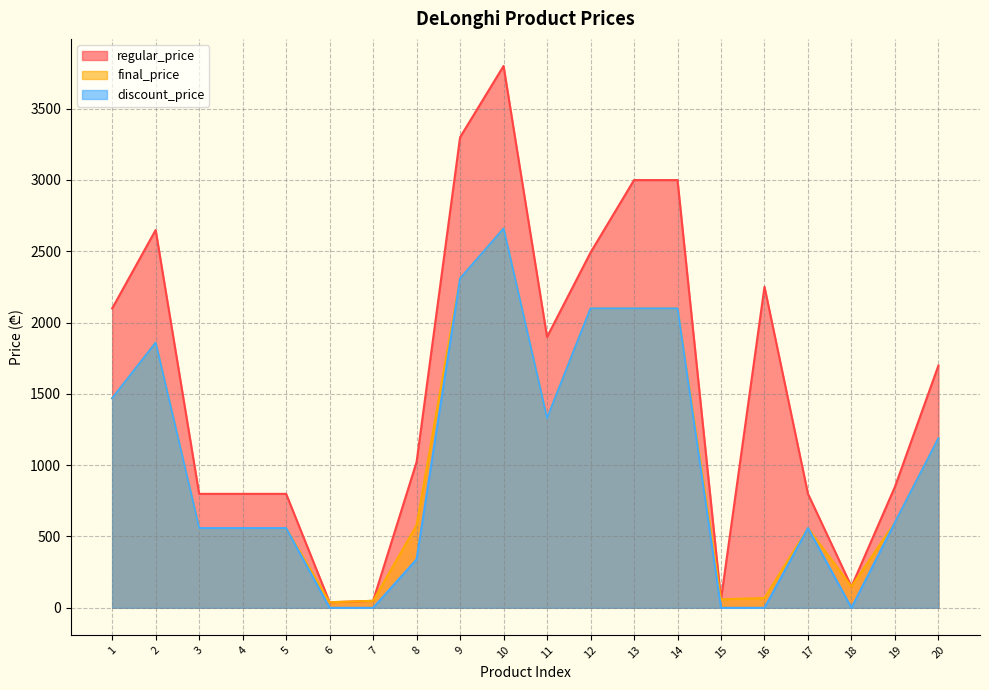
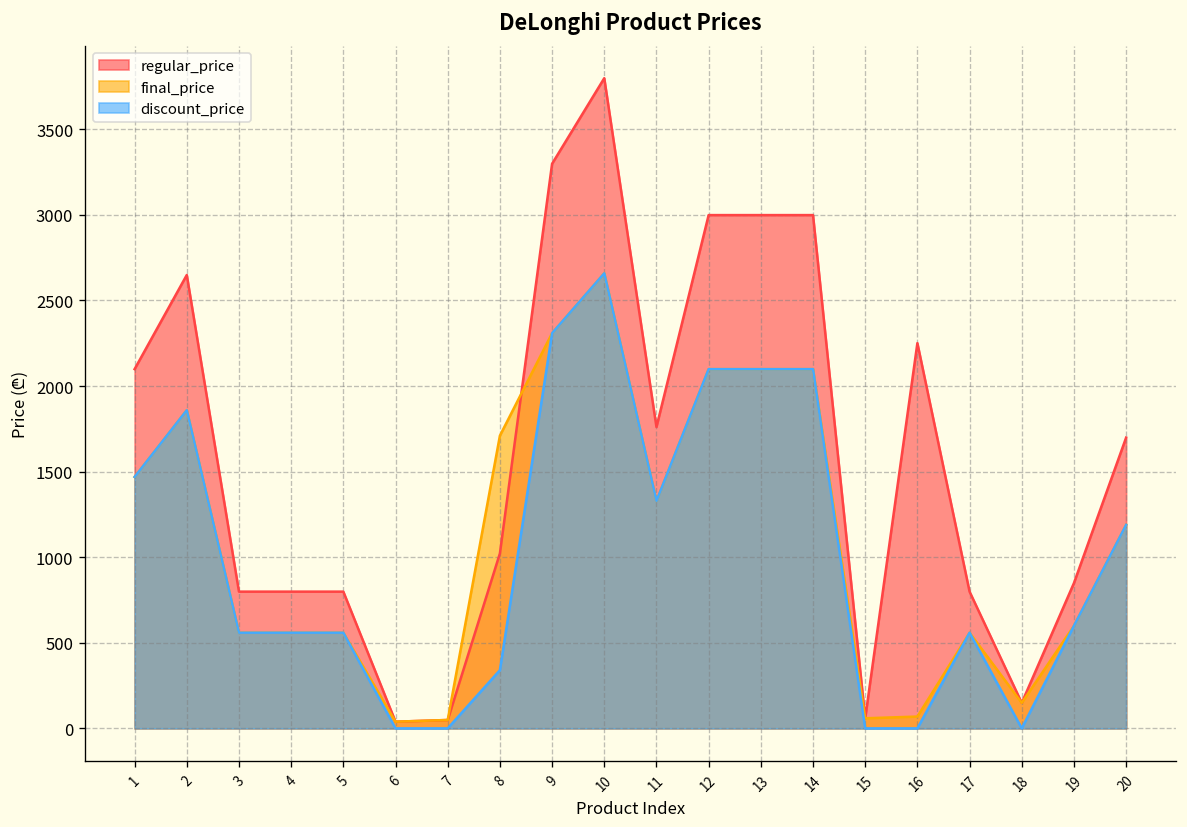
  {
    "regular_price": {
      "1": 2100,
      "2": 2650,
      "3": 800,
      "4": 800,
      "5": 800,
      "8": 1020,
      "9": 3300,
      "10": 3800,
-     "11": 1900,
-     "12": 2490,
+     "11": 1760,
+     "12": 3000,
      "13": 3000,
      "14": 3000,
      "16": 2250,
      "17": 800,
      "19": 850,
      "20": 1700
    },
    "final_price": {
-     "8": 580,
+     "8": 1710,
      "16": 70
    },
    "discount_price": {
      "6": 0,
      "7": 0,
      "8": 340,
      "15": 0,
      "16": 0,
      "18": 0
    }
  }
